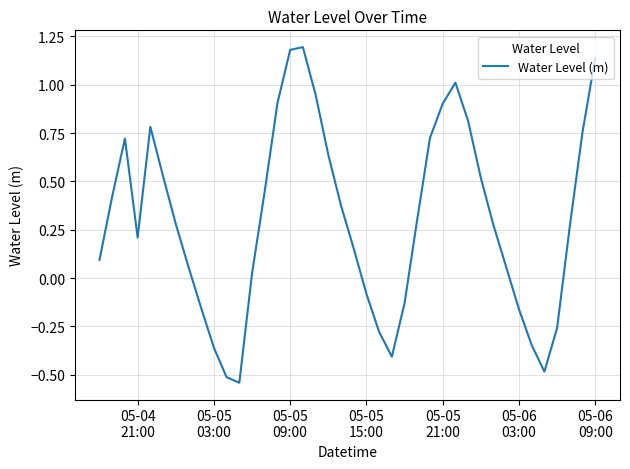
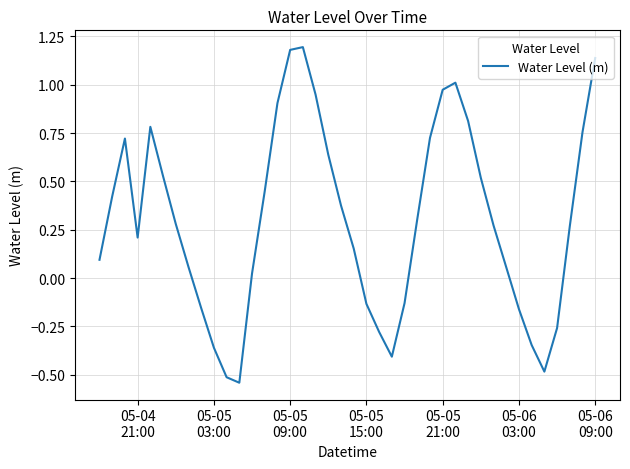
  {
    "05-04 21:00": 0.21,
    "05-05 03:00": -0.36,
    "05-05 09:00": 1.18,
-   "05-05 15:00": -0.08,
-   "05-05 21:00": 0.90,
+   "05-05 15:00": -0.13,
+   "05-05 21:00": 0.97,
    "05-06 03:00": -0.16
  }
